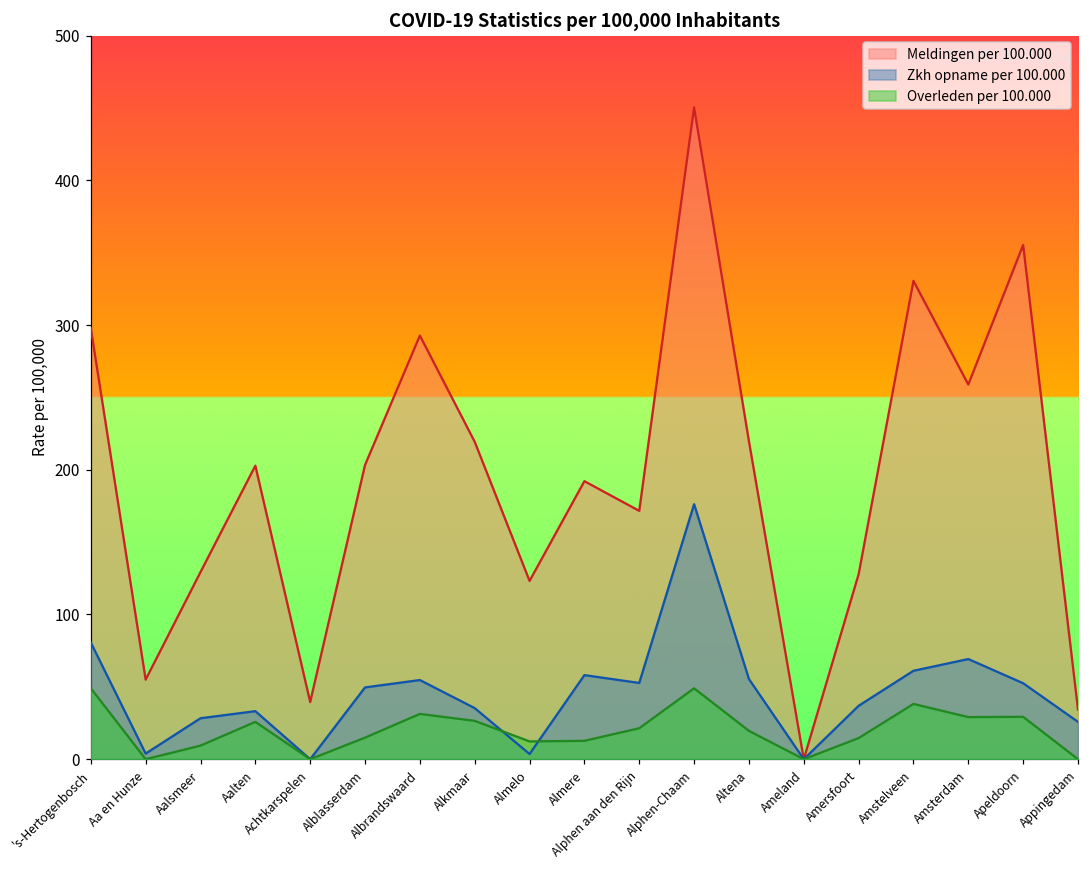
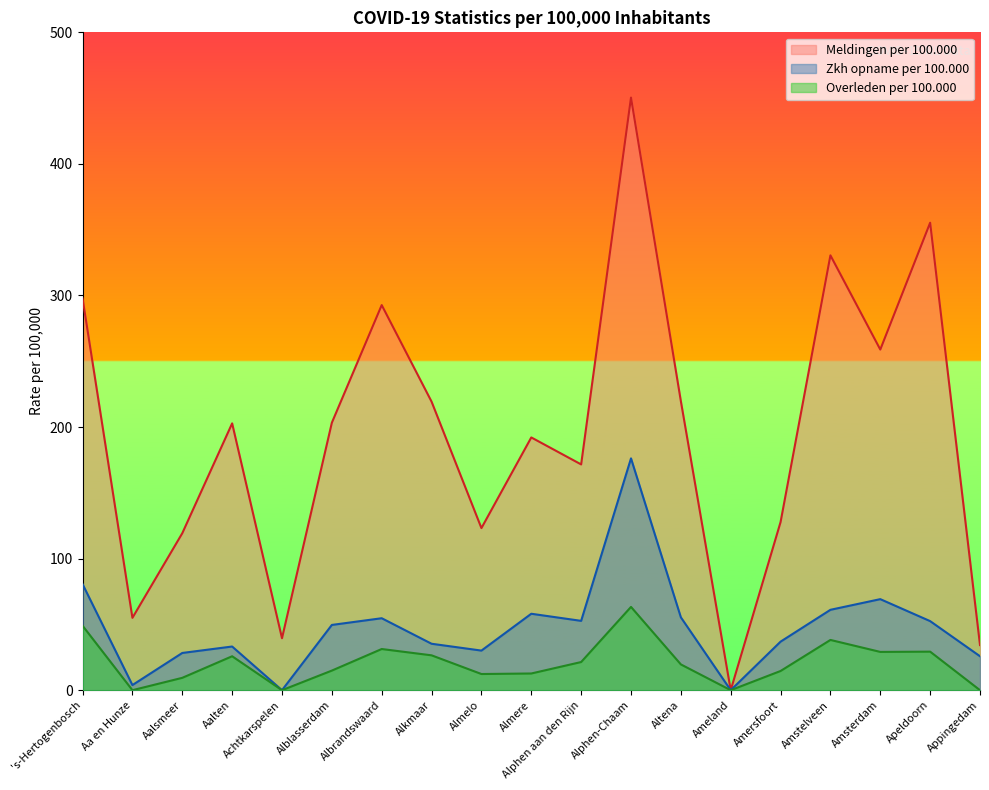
  {
    "Meldingen per 100.000": {
      "'s-Hertogenbosch": 298,
      "Aa en Hunze": 55,
-     "Aalsmeer": 129,
+     "Aalsmeer": 119,
      "Aalten": 203,
      "Achtkarspelen": 40,
      "Alblasserdam": 203,
      "Albrandswaard": 293,
      "Alkmaar": 219,
      "Almelo": 123,
      "Almere": 192,
      "Alphen aan den Rijn": 172,
      "Alphen-Chaam": 450,
      "Altena": 220,
      "Amersfoort": 128,
      "Amstelveen": 331,
      "Amsterdam": 259,
      "Apeldoorn": 355,
      "Appingedam": 34
    },
    "Zkh opname per 100.000": {
      "'s-Hertogenbosch": 81,
      "Aa en Hunze": 4,
      "Aalsmeer": 28,
      "Aalten": 33,
      "Alblasserdam": 50,
      "Albrandswaard": 55,
      "Alkmaar": 35,
-     "Almelo": 4,
+     "Almelo": 30,
      "Almere": 58,
      "Alphen aan den Rijn": 53,
      "Alphen-Chaam": 176,
      "Altena": 55,
      "Amersfoort": 37,
      "Amstelveen": 61,
      "Amsterdam": 69,
      "Apeldoorn": 53,
      "Appingedam": 26
    },
    "Overleden per 100.000": {
      "'s-Hertogenbosch": 49,
      "Aa en Hunze": 0,
      "Aalsmeer": 9,
      "Aalten": 26,
      "Alblasserdam": 15,
      "Albrandswaard": 31,
      "Alkmaar": 27,
      "Almelo": 12,
      "Almere": 13,
      "Alphen aan den Rijn": 21,
-     "Alphen-Chaam": 49,
+     "Alphen-Chaam": 63,
      "Altena": 20,
      "Amersfoort": 15,
      "Amstelveen": 38,
      "Amsterdam": 29,
      "Apeldoorn": 29,
      "Appingedam": 0
    }
  }
